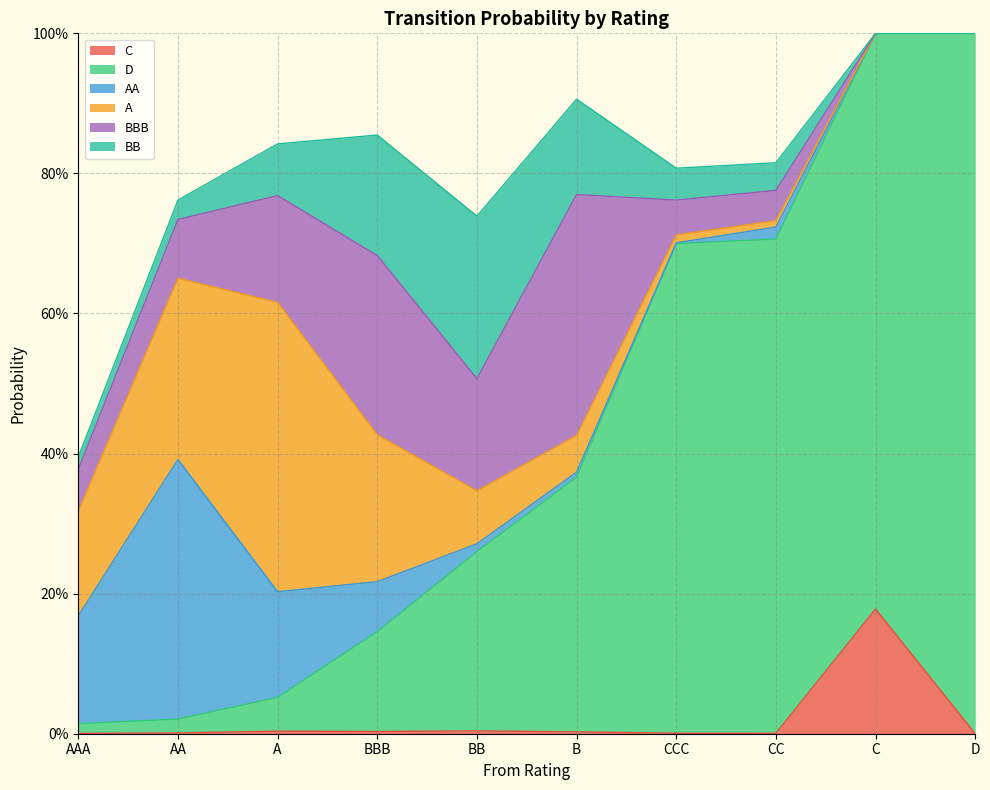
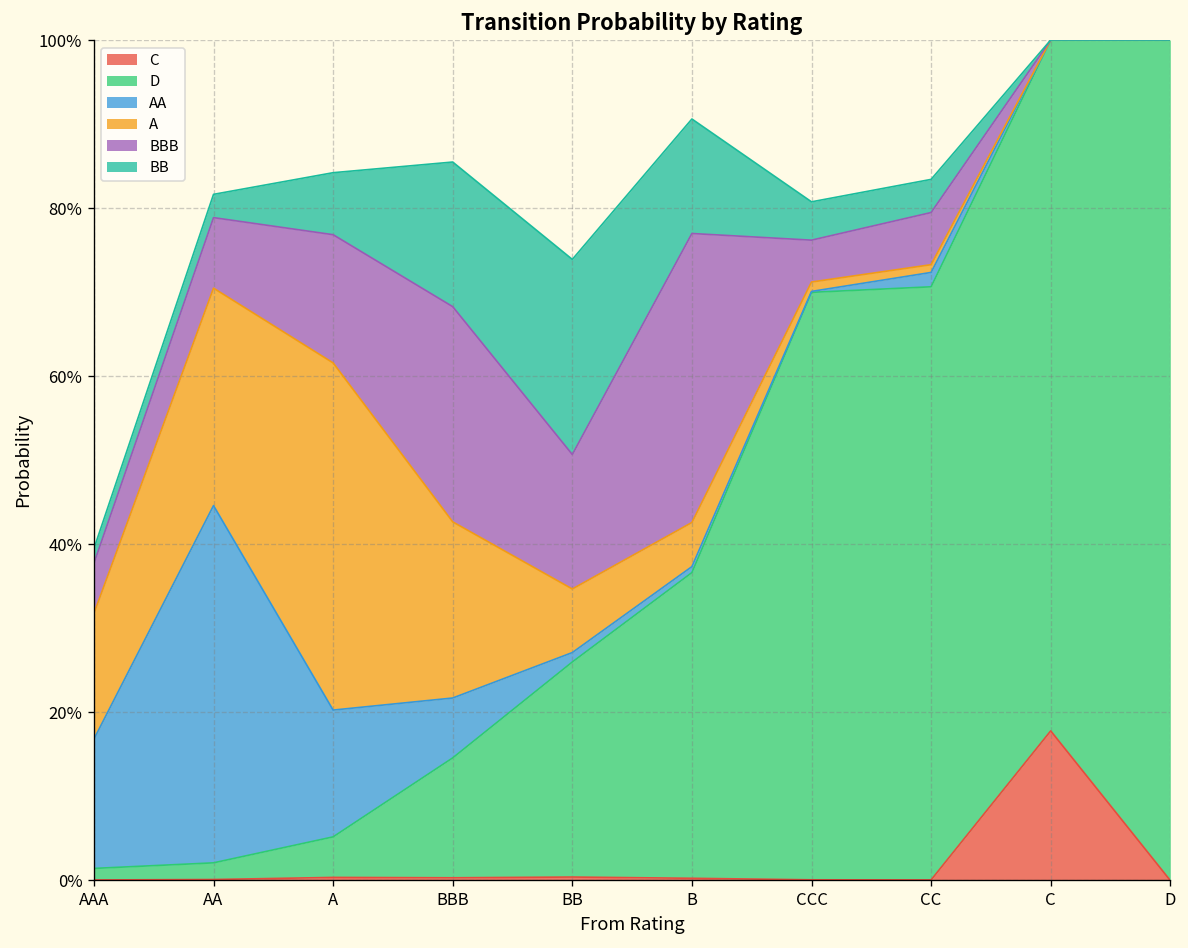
  {
    "C": {
      "AAA": "0%",
      "AA": "0%",
      "A": "0%",
      "BBB": "0%",
      "BB": "0%",
      "B": "0%",
      "CCC": "0%",
      "CC": "0%",
      "C": "18%",
      "D": "0%"
    },
    "AA": {
      "AAA": "15%",
-     "AA": "37%",
+     "AA": "43%",
      "A": "15%",
      "BBB": "7%",
      "BB": "1%",
      "B": "1%",
      "CC": "2%"
    },
    "A": {
      "AAA": "15%",
      "AA": "26%",
      "A": "41%",
      "BBB": "21%",
      "BB": "8%",
      "B": "5%",
      "CCC": "1%",
      "CC": "1%"
    },
    "BBB": {
      "AAA": "6%",
      "AA": "8%",
      "A": "15%",
      "BBB": "26%",
      "BB": "16%",
      "B": "34%",
      "CCC": "5%",
-     "CC": "4%"
+     "CC": "6%"
    }
  }
